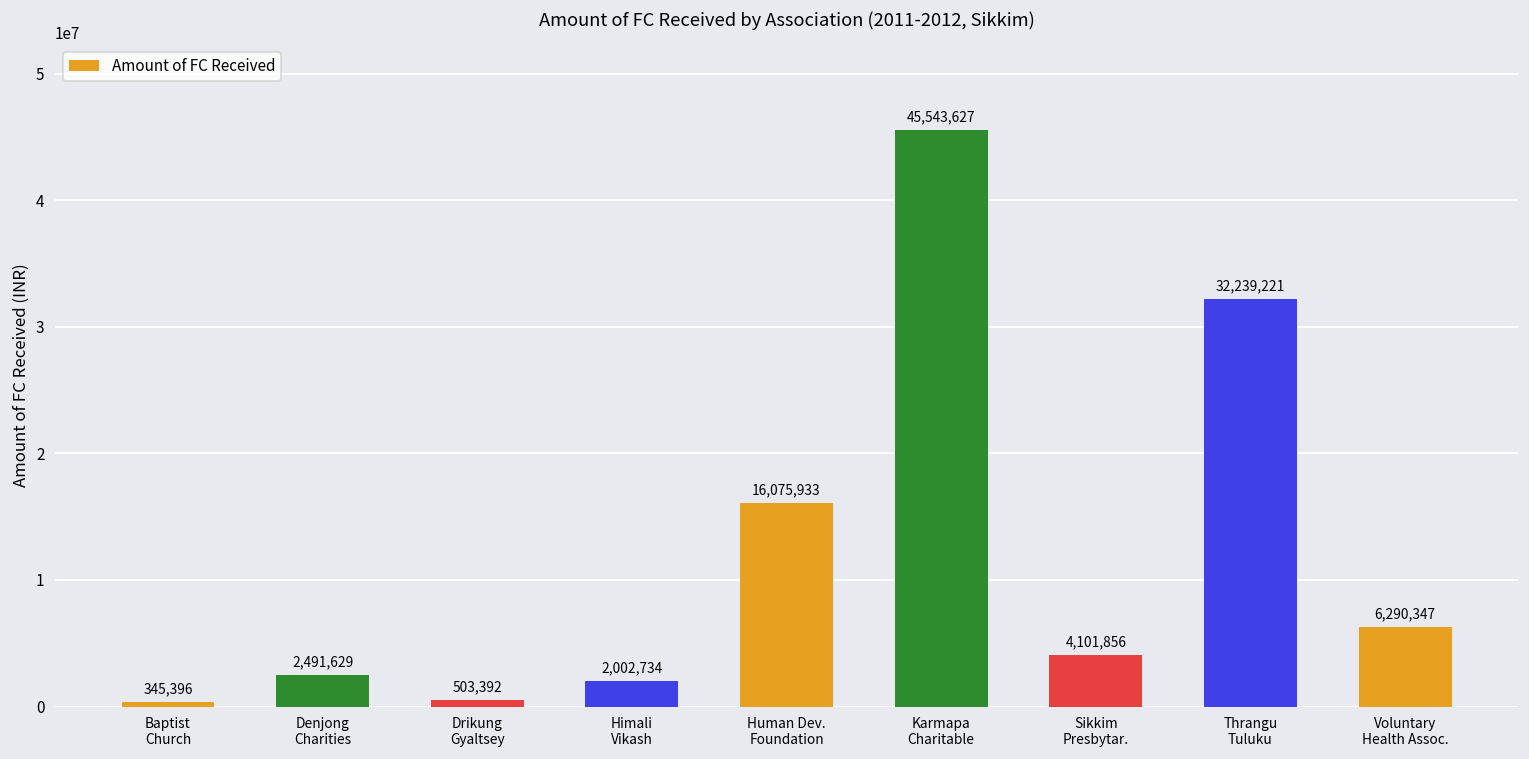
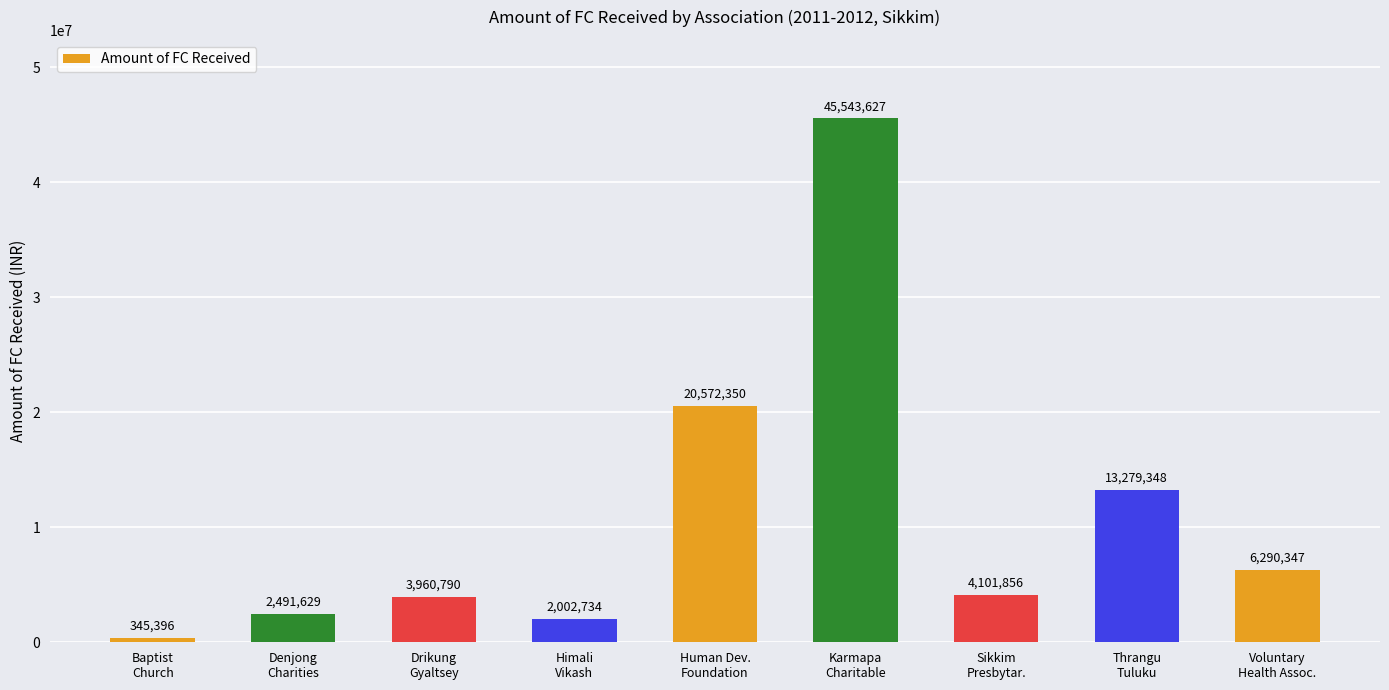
  {
    "Baptist Church": "345,396",
    "Denjong Charities": "2,491,629",
-   "Drikung Gyaltsey": "503,392",
+   "Drikung Gyaltsey": "3,960,790",
    "Himali Vikash": "2,002,734",
-   "Human Dev. Foundation": "16,075,933",
+   "Human Dev. Foundation": "20,572,350",
    "Karmapa Charitable": "45,543,627",
    "Sikkim Presbytar.": "4,101,856",
-   "Thrangu Tuluku": "32,239,221",
+   "Thrangu Tuluku": "13,279,348",
    "Voluntary Health Assoc.": "6,290,347"
  }
